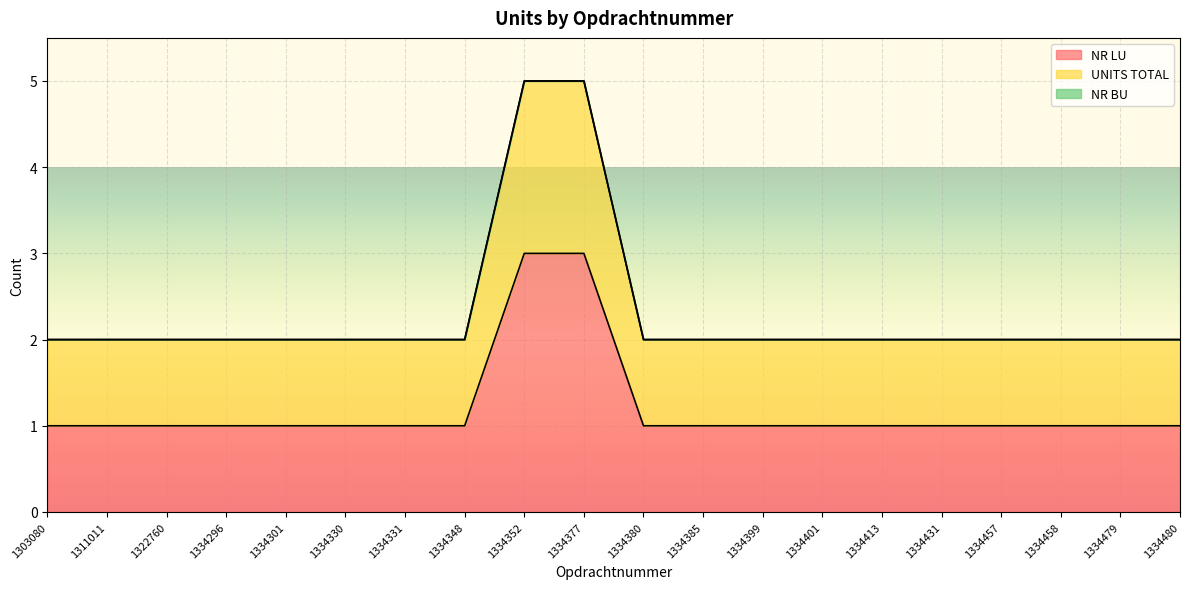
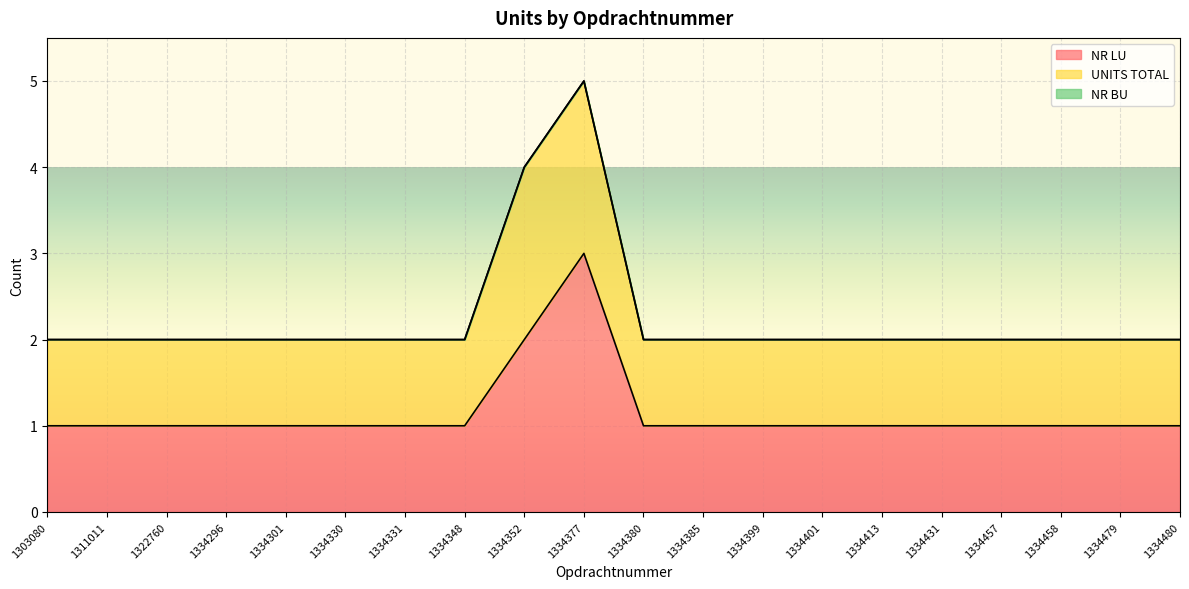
  {
    "NR LU": {
      "1303080": 1,
      "1311011": 1,
      "1322760": 1,
      "1334296": 1,
      "1334301": 1,
      "1334330": 1,
      "1334331": 1,
      "1334348": 1,
-     "1334352": 3,
+     "1334352": 2,
      "1334377": 3,
      "1334380": 1,
      "1334385": 1,
      "1334399": 1,
      "1334401": 1,
      "1334413": 1,
      "1334431": 1,
      "1334457": 1,
      "1334458": 1,
      "1334479": 1,
      "1334480": 1
    }
  }
